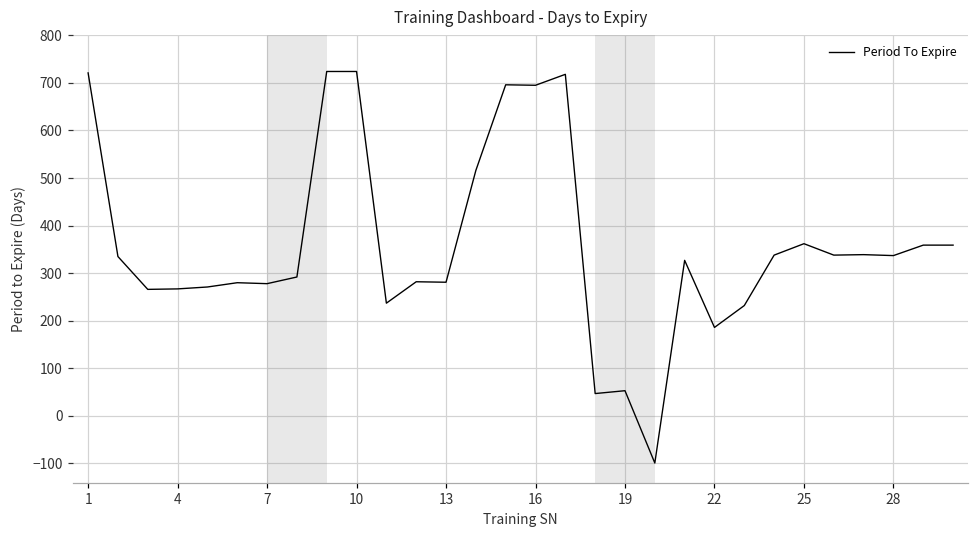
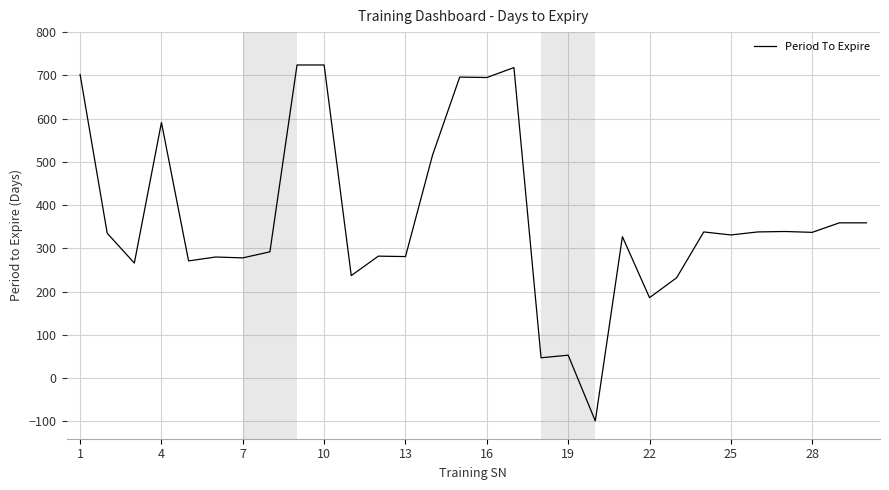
  {
-   "1": 720,
-   "4": 270,
+   "1": 700,
+   "4": 590,
    "7": 280,
    "10": 720,
    "13": 280,
    "16": 700,
    "19": 50,
    "22": 190,
-   "25": 360,
+   "25": 330,
    "28": 340
  }
